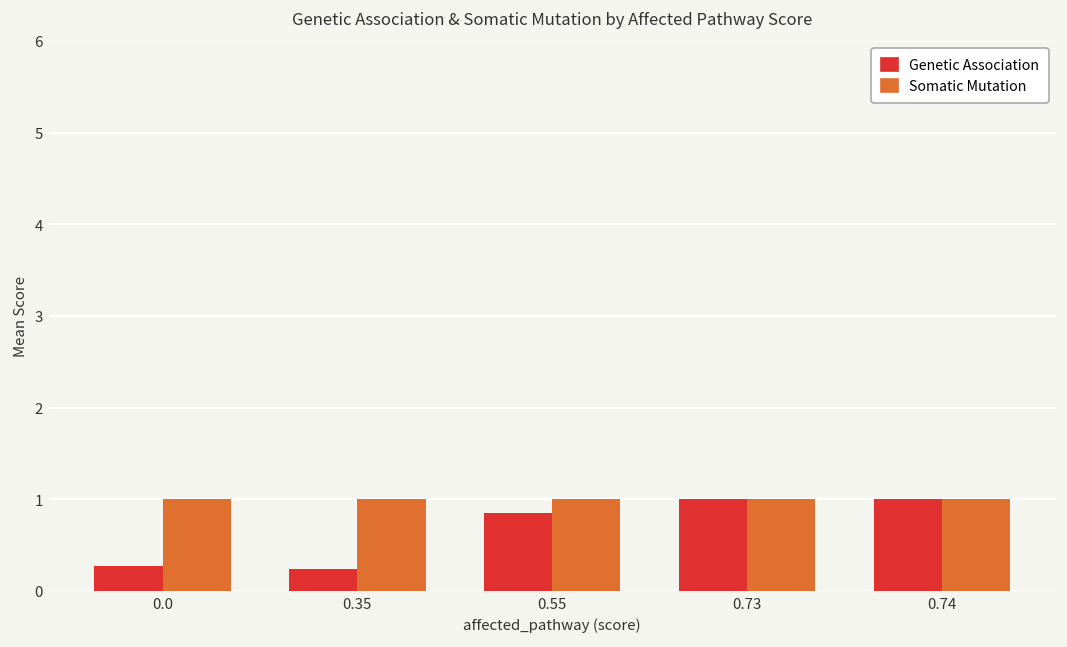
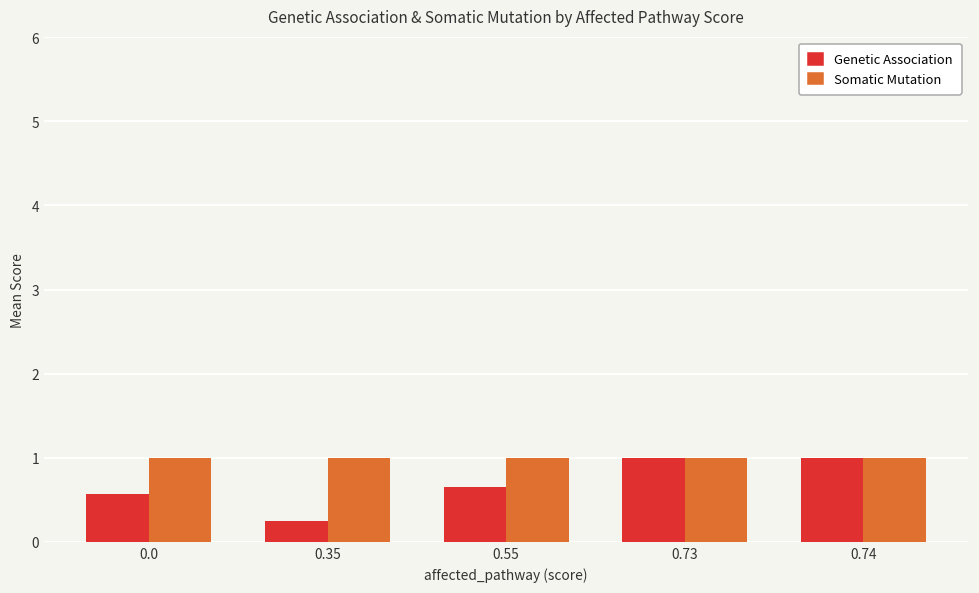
  {
    "Genetic Association": {
-     "0.0": 0.3,
+     "0.0": 0.6,
      "0.35": 0.2,
-     "0.55": 0.9,
+     "0.55": 0.7,
      "0.73": 1.0,
      "0.74": 1.0
    },
    "Somatic Mutation": {
      "0.0": 1.0,
      "0.35": 1.0,
      "0.55": 1.0,
      "0.73": 1.0,
      "0.74": 1.0
    }
  }
